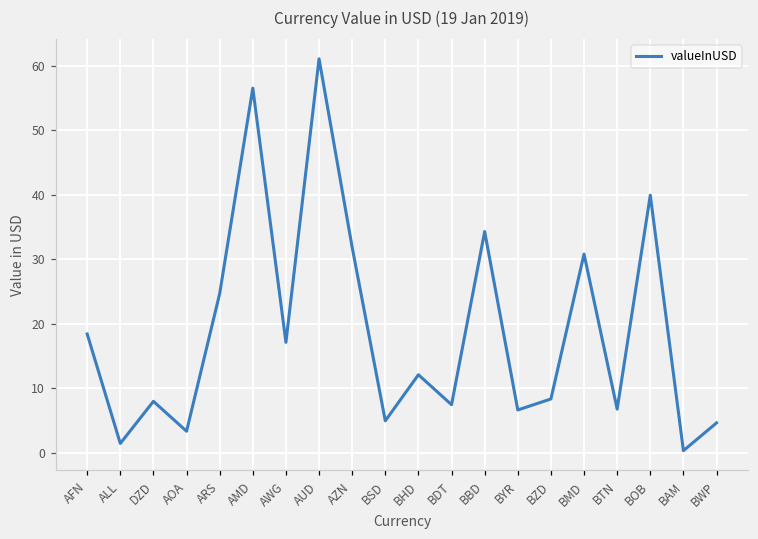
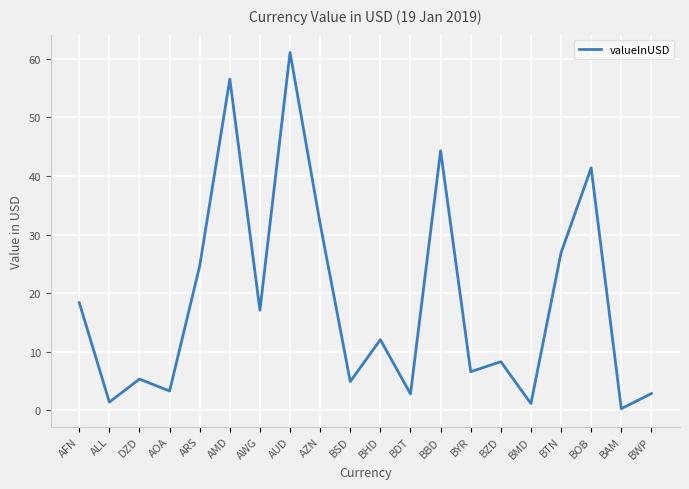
  {
    "AFN": 18,
    "ALL": 1,
-   "DZD": 8,
+   "DZD": 5,
    "AOA": 3,
    "ARS": 25,
    "AMD": 57,
    "AWG": 17,
    "AUD": 61,
    "AZN": 32,
    "BSD": 5,
    "BHD": 12,
-   "BDT": 7,
-   "BBD": 34,
+   "BDT": 3,
+   "BBD": 44,
    "BYR": 7,
    "BZD": 8,
-   "BMD": 31,
-   "BTN": 7,
-   "BOB": 40,
+   "BMD": 1,
+   "BTN": 27,
+   "BOB": 41,
    "BAM": 0,
-   "BWP": 5
+   "BWP": 3
  }
